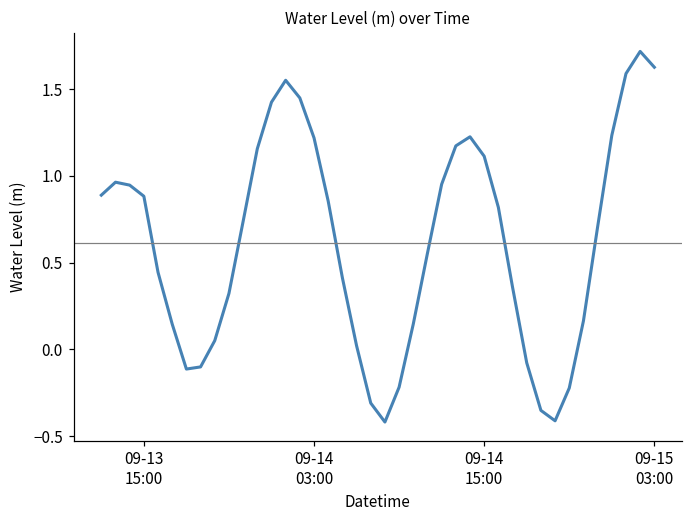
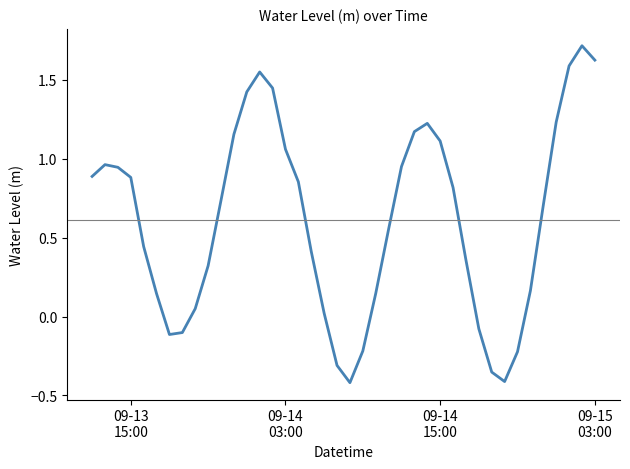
  {
    "09-13 15:00": 0.88,
-   "09-14 03:00": 1.22,
+   "09-14 03:00": 1.06,
    "09-14 15:00": 1.11,
    "09-15 03:00": 1.63
  }
